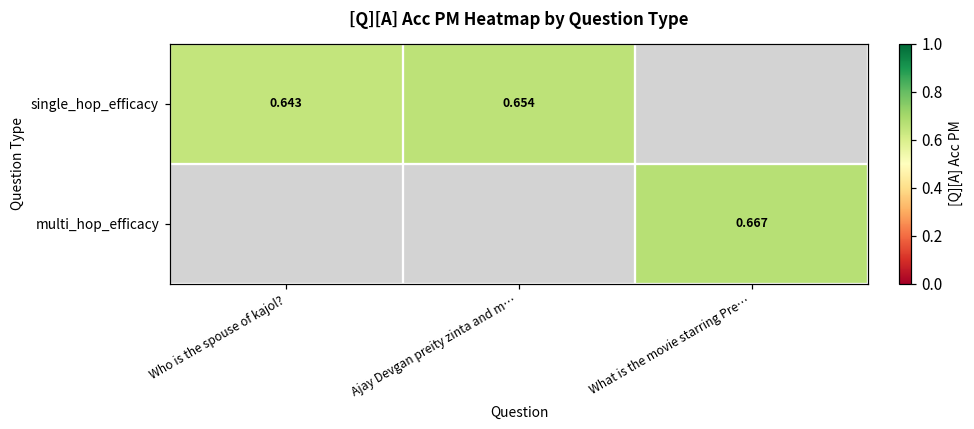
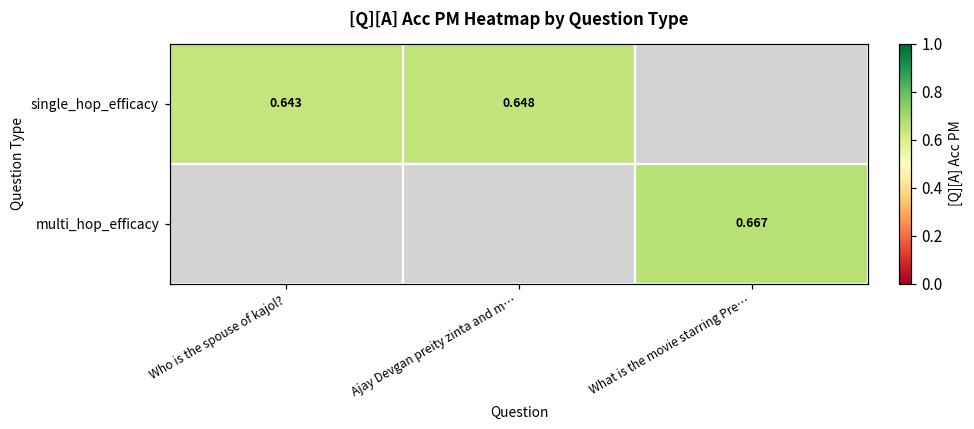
  {
    "single_hop_efficacy": {
      "Who is the spouse of kajol?": 0.643,
-     "Ajay Devgan preity zinta and m…": 0.654
+     "Ajay Devgan preity zinta and m…": 0.648
    },
    "multi_hop_efficacy": {
      "What is the movie starring Pre…": 0.667
    }
  }
